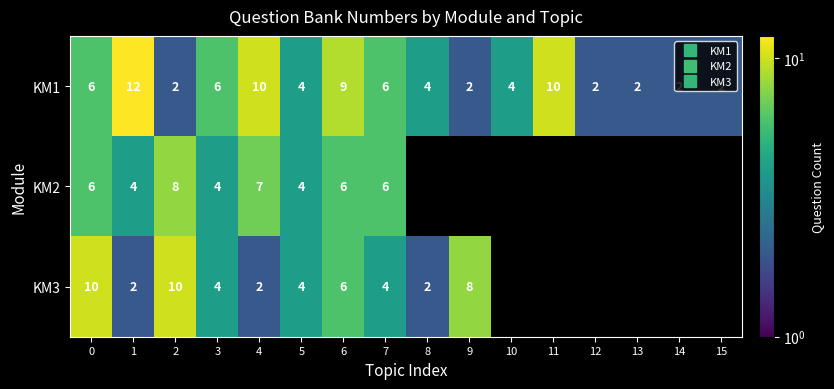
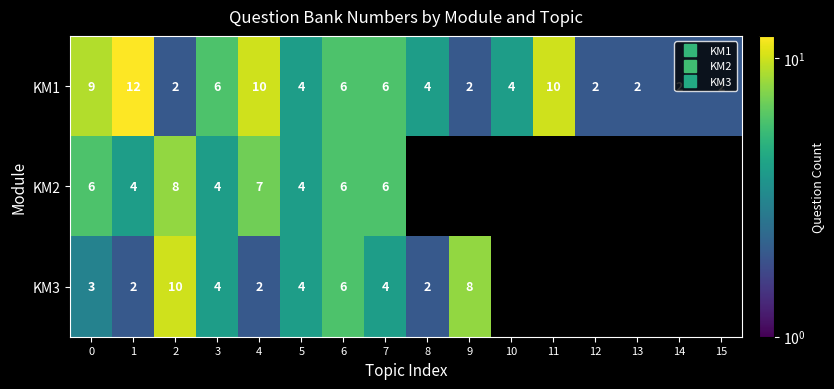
  {
    "KM1": {
-     "0": 6,
+     "0": 9,
      "1": 12,
      "2": 2,
      "3": 6,
      "4": 10,
      "5": 4,
-     "6": 9,
+     "6": 6,
      "7": 6,
      "8": 4,
      "9": 2,
      "10": 4,
      "11": 10,
      "12": 2,
      "13": 2
    },
    "KM2": {
      "0": 6,
      "1": 4,
      "2": 8,
      "3": 4,
      "4": 7,
      "5": 4,
      "6": 6,
      "7": 6
    },
    "KM3": {
-     "0": 10,
+     "0": 3,
      "1": 2,
      "2": 10,
      "3": 4,
      "4": 2,
      "5": 4,
      "6": 6,
      "7": 4,
      "8": 2,
      "9": 8
    }
  }
